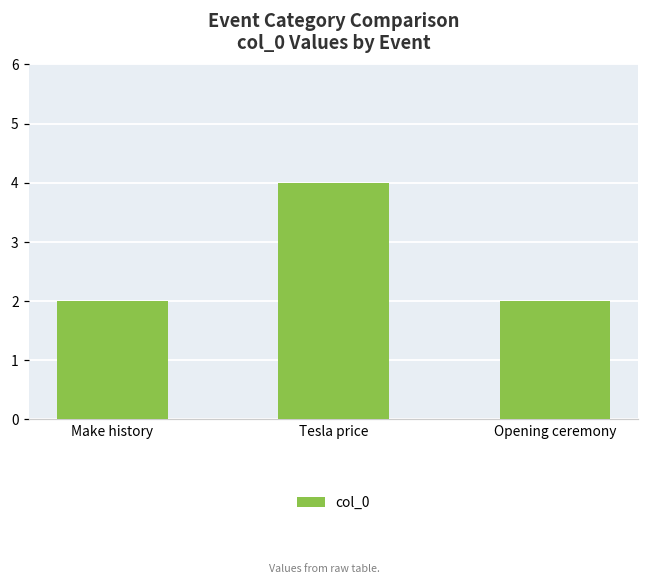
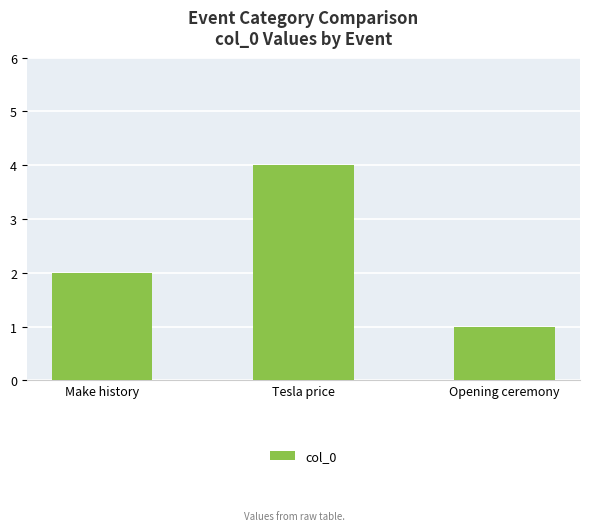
  {
    "Make history": 2,
    "Tesla price": 4,
-   "Opening ceremony": 2
+   "Opening ceremony": 1
  }
